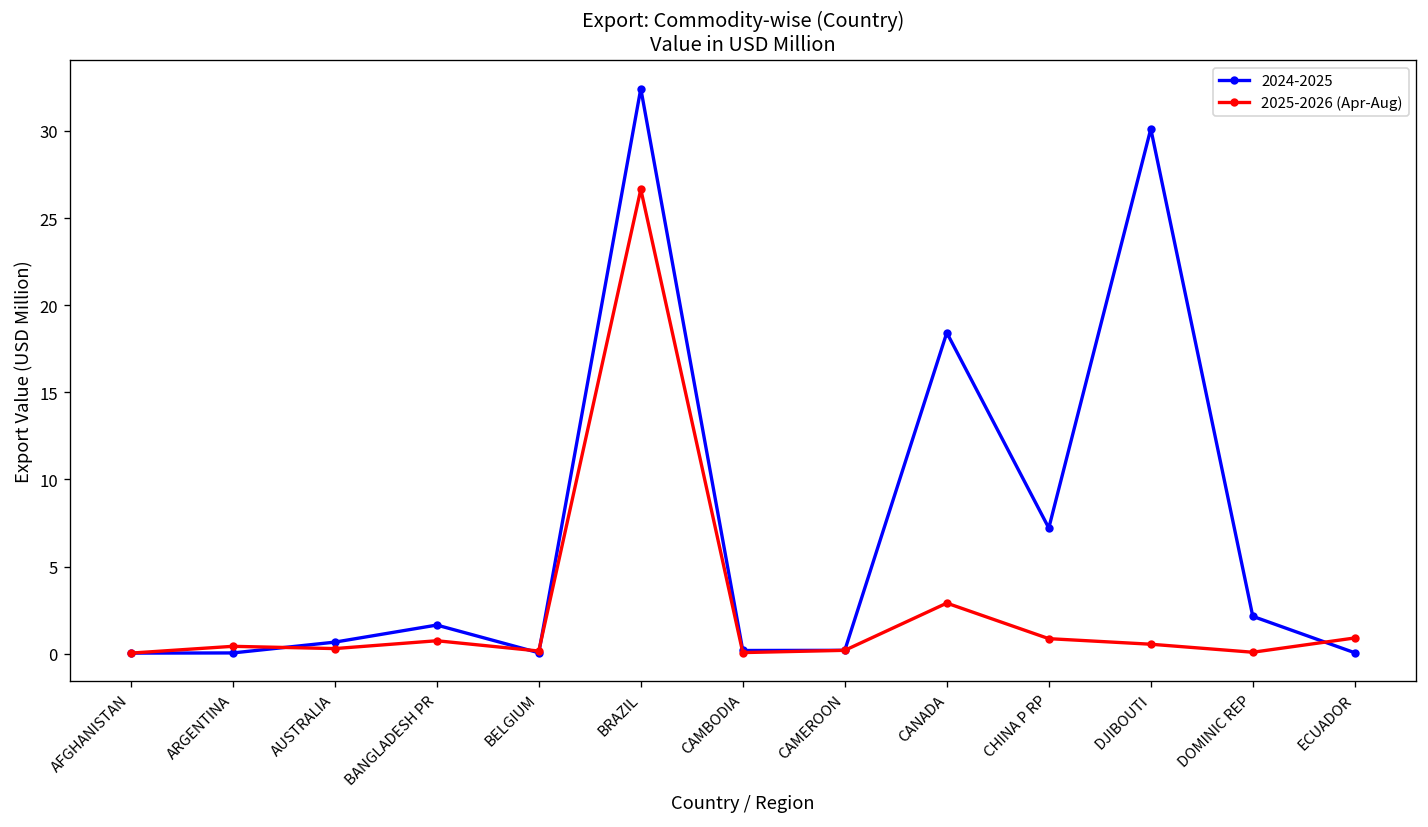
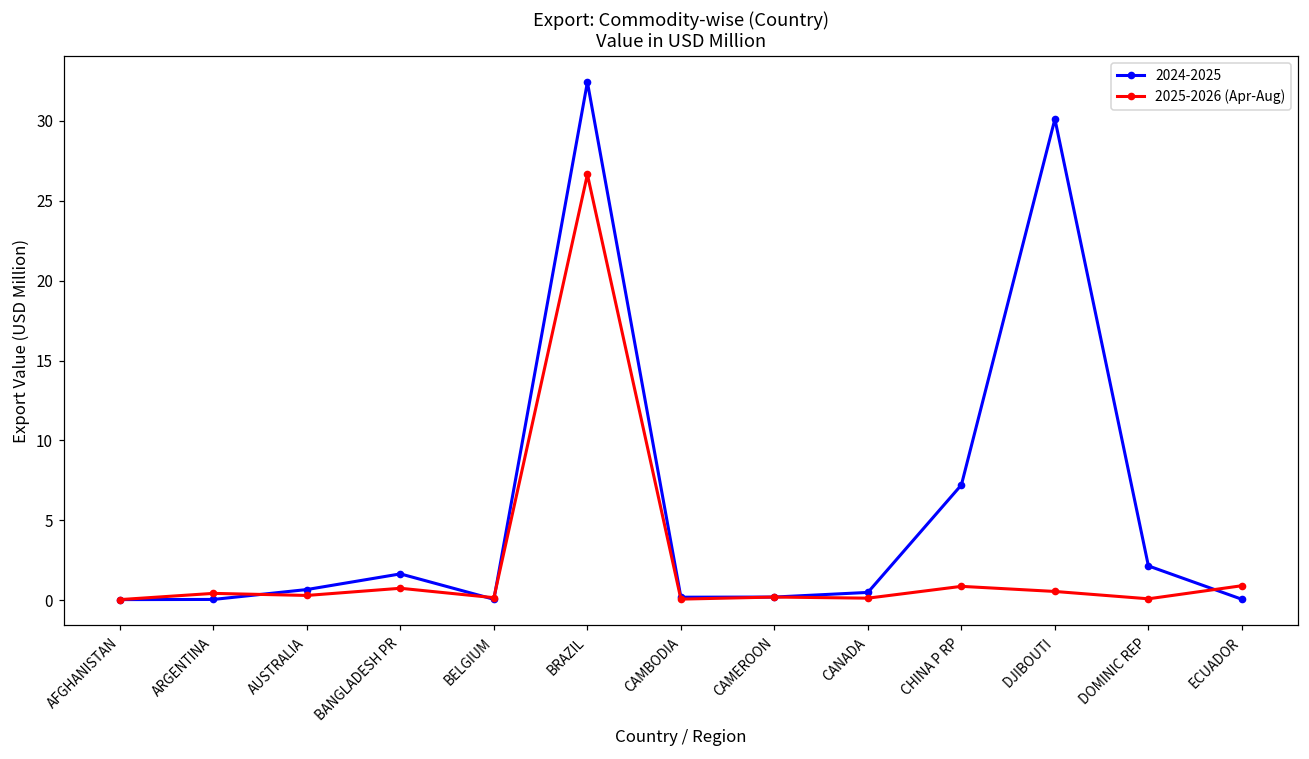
  {
    "2024-2025": {
      "ARGENTINA": 0.0,
      "AUSTRALIA": 0.7,
      "BANGLADESH PR": 1.6,
      "BRAZIL": 32.4,
-     "CANADA": 18.4,
+     "CANADA": 0.5,
      "CHINA P RP": 7.2,
      "DJIBOUTI": 30.1,
      "DOMINIC REP": 2.1,
      "ECUADOR": 0.1
    },
    "2025-2026 (Apr-Aug)": {
      "ARGENTINA": 0.4,
      "AUSTRALIA": 0.3,
      "BANGLADESH PR": 0.7,
      "BRAZIL": 26.7,
-     "CANADA": 2.9,
+     "CANADA": 0.1,
      "CHINA P RP": 0.9,
      "DJIBOUTI": 0.5,
      "DOMINIC REP": 0.1,
      "ECUADOR": 0.9
    }
  }
